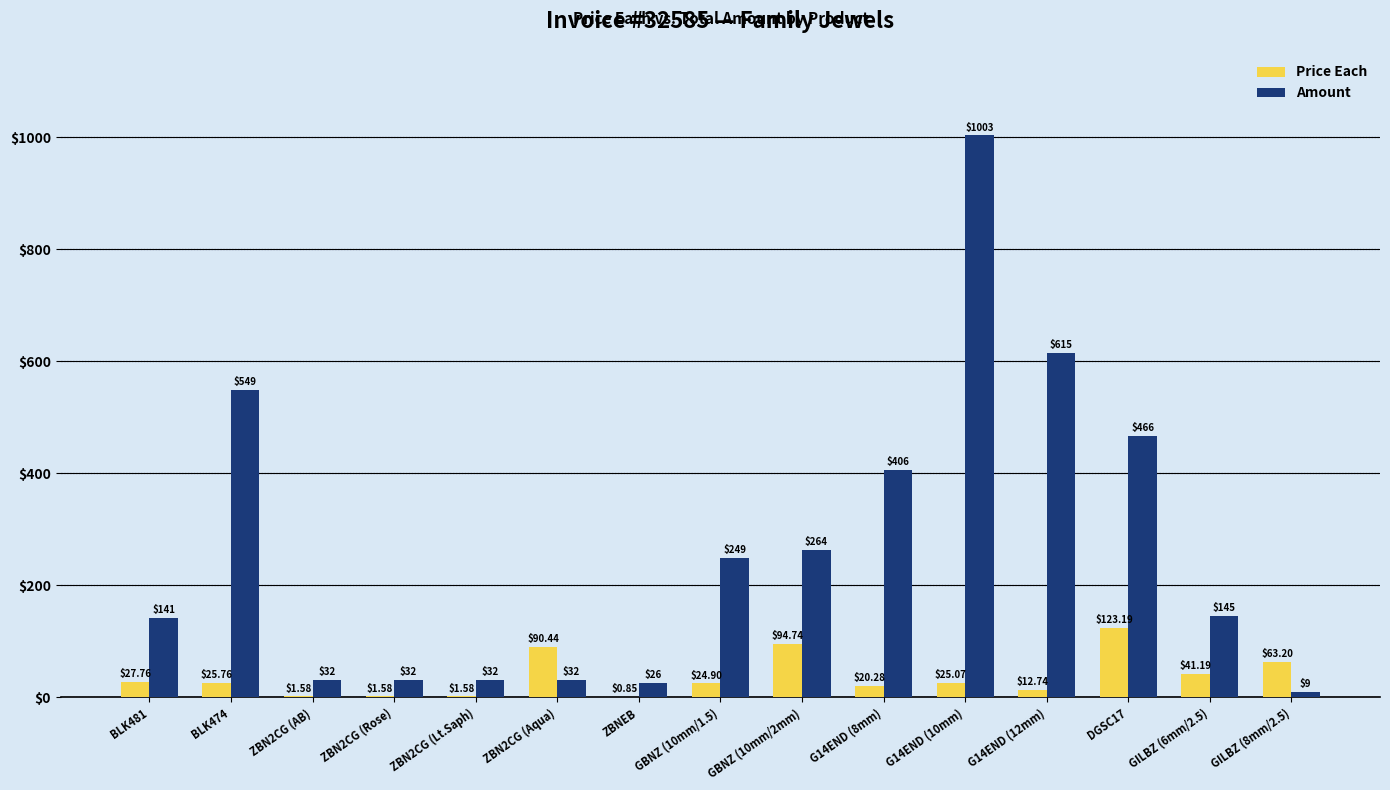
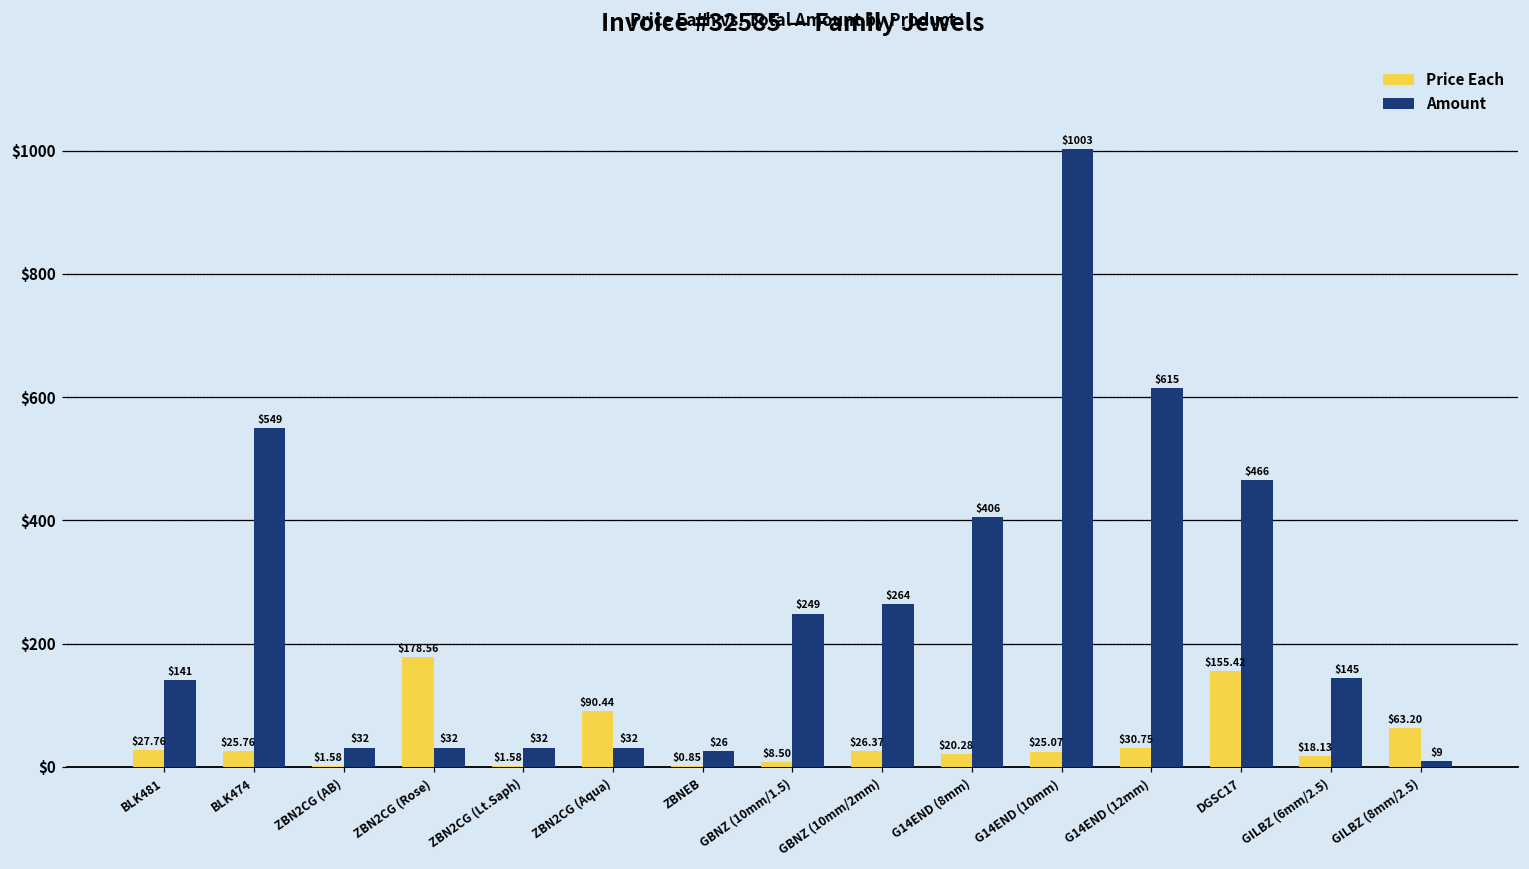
  {
    "Price Each": {
      "BLK481": "$27.76",
      "BLK474": "$25.76",
      "ZBN2CG (AB)": "$1.58",
-     "ZBN2CG (Rose)": "$1.58",
+     "ZBN2CG (Rose)": "$178.56",
      "ZBN2CG (Lt.Saph)": "$1.58",
      "ZBN2CG (Aqua)": "$90.44",
      "ZBNEB": "$0.85",
-     "GBNZ (10mm/1.5)": "$24.90",
-     "GBNZ (10mm/2mm)": "$94.74",
+     "GBNZ (10mm/1.5)": "$8.50",
+     "GBNZ (10mm/2mm)": "$26.37",
      "G14END (8mm)": "$20.28",
      "G14END (10mm)": "$25.07",
-     "G14END (12mm)": "$12.74",
-     "DGSC17": "$123.19",
-     "GILBZ (6mm/2.5)": "$41.19",
+     "G14END (12mm)": "$30.75",
+     "DGSC17": "$155.42",
+     "GILBZ (6mm/2.5)": "$18.13",
      "GILBZ (8mm/2.5)": "$63.20"
    },
    "Amount": {
      "BLK481": "$141",
      "BLK474": "$549",
      "ZBN2CG (AB)": "$32",
      "ZBN2CG (Rose)": "$32",
      "ZBN2CG (Lt.Saph)": "$32",
      "ZBN2CG (Aqua)": "$32",
      "ZBNEB": "$26",
      "GBNZ (10mm/1.5)": "$249",
      "GBNZ (10mm/2mm)": "$264",
      "G14END (8mm)": "$406",
      "G14END (10mm)": "$1003",
      "G14END (12mm)": "$615",
      "DGSC17": "$466",
      "GILBZ (6mm/2.5)": "$145",
      "GILBZ (8mm/2.5)": "$9"
    }
  }
